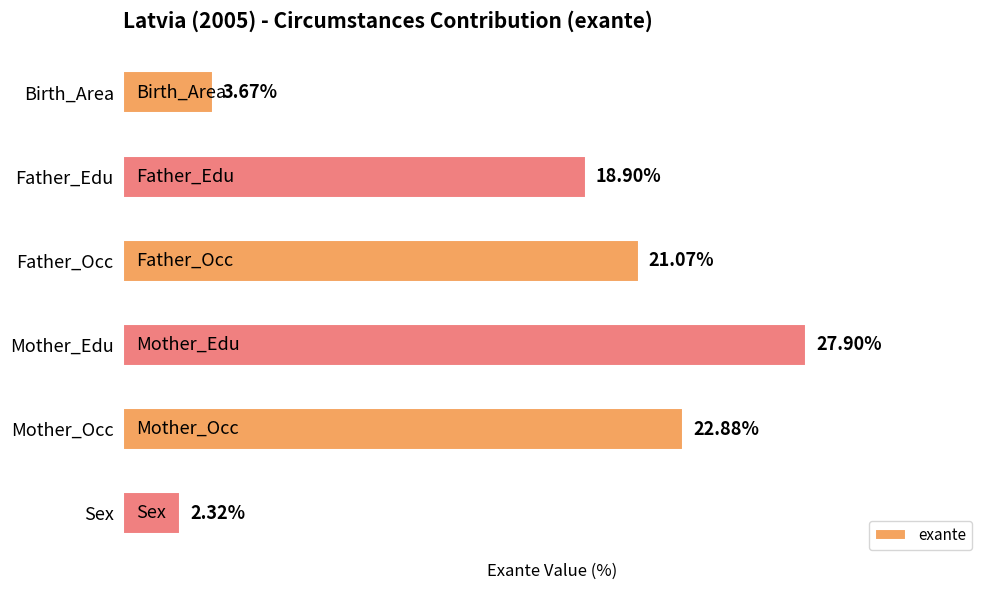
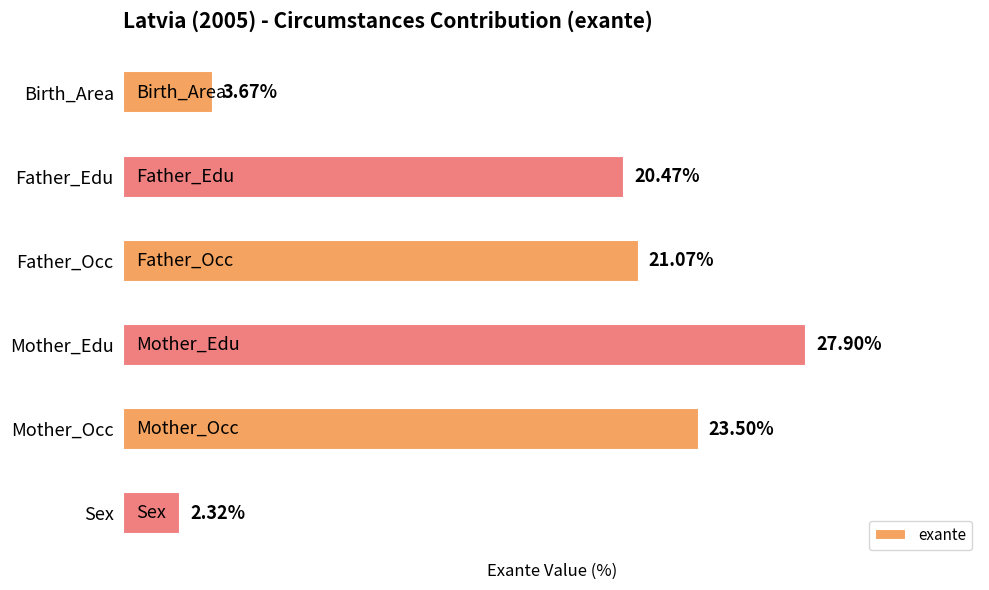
  {
    "Birth_Area": "3.67%",
-   "Father_Edu": "18.90%",
+   "Father_Edu": "20.47%",
    "Father_Occ": "21.07%",
    "Mother_Edu": "27.90%",
-   "Mother_Occ": "22.88%",
+   "Mother_Occ": "23.50%",
    "Sex": "2.32%"
  }
